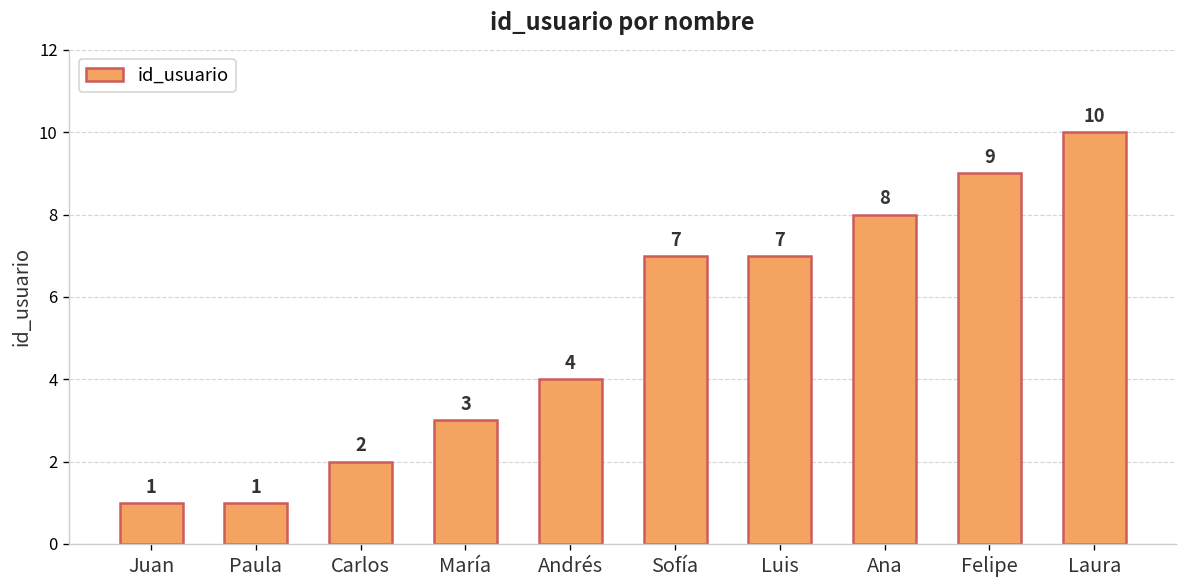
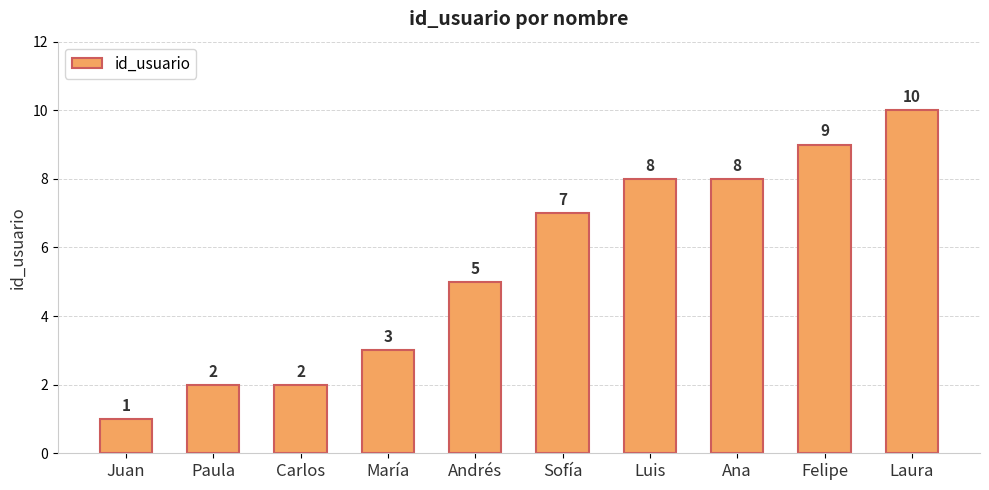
  {
    "Juan": 1,
-   "Paula": 1,
+   "Paula": 2,
    "Carlos": 2,
    "María": 3,
-   "Andrés": 4,
+   "Andrés": 5,
    "Sofía": 7,
-   "Luis": 7,
+   "Luis": 8,
    "Ana": 8,
    "Felipe": 9,
    "Laura": 10
  }
